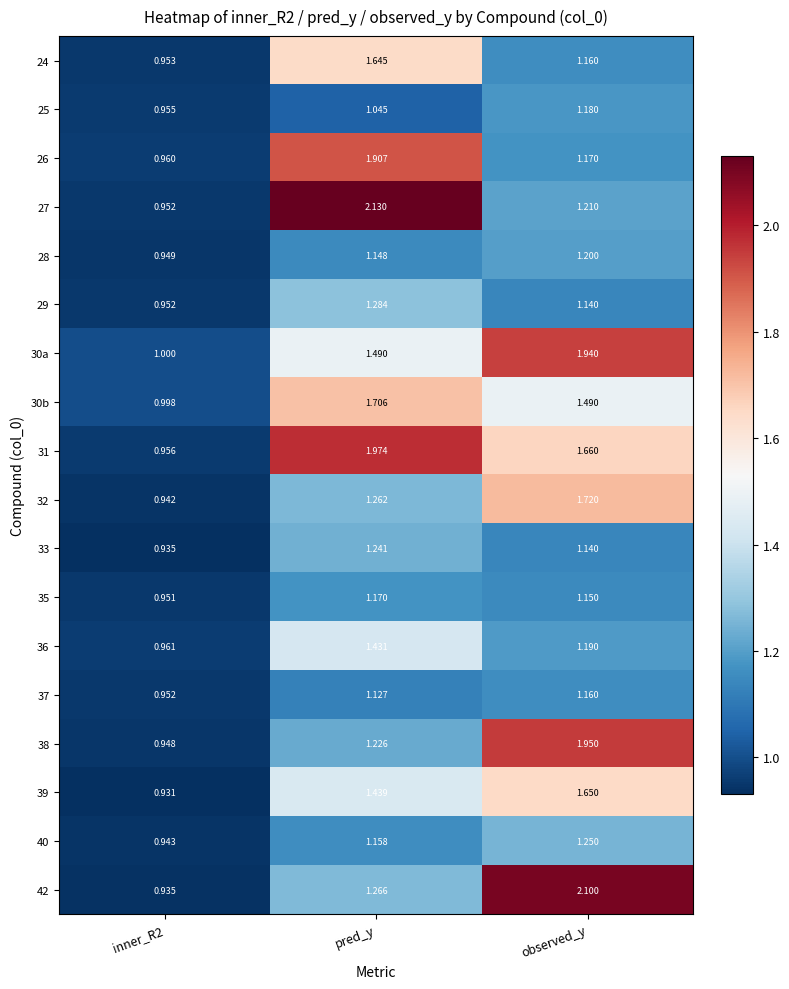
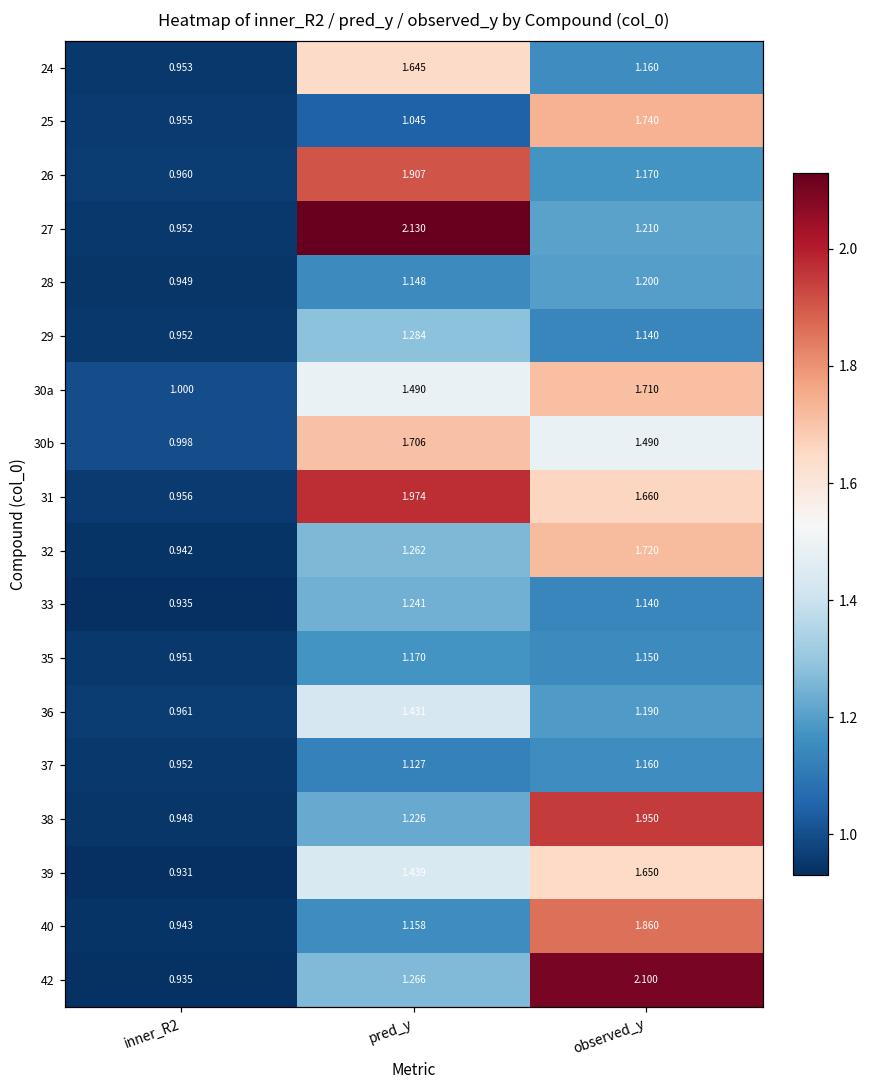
  {
    "24": {
      "inner_R2": 0.953,
      "pred_y": 1.645,
      "observed_y": 1.160
    },
    "25": {
      "inner_R2": 0.955,
      "pred_y": 1.045,
-     "observed_y": 1.180
+     "observed_y": 1.740
    },
    "26": {
      "inner_R2": 0.960,
      "pred_y": 1.907,
      "observed_y": 1.170
    },
    "27": {
      "inner_R2": 0.952,
      "pred_y": 2.130,
      "observed_y": 1.210
    },
    "28": {
      "inner_R2": 0.949,
      "pred_y": 1.148,
      "observed_y": 1.200
    },
    "29": {
      "inner_R2": 0.952,
      "pred_y": 1.284,
      "observed_y": 1.140
    },
    "30a": {
      "inner_R2": 1.000,
      "pred_y": 1.490,
-     "observed_y": 1.940
+     "observed_y": 1.710
    },
    "30b": {
      "inner_R2": 0.998,
      "pred_y": 1.706,
      "observed_y": 1.490
    },
    "31": {
      "inner_R2": 0.956,
      "pred_y": 1.974,
      "observed_y": 1.660
    },
    "32": {
      "inner_R2": 0.942,
      "pred_y": 1.262,
      "observed_y": 1.720
    },
    "33": {
      "inner_R2": 0.935,
      "pred_y": 1.241,
      "observed_y": 1.140
    },
    "35": {
      "inner_R2": 0.951,
      "pred_y": 1.170,
      "observed_y": 1.150
    },
    "36": {
      "inner_R2": 0.961,
      "observed_y": 1.190
    },
    "37": {
      "inner_R2": 0.952,
      "pred_y": 1.127,
      "observed_y": 1.160
    },
    "38": {
      "inner_R2": 0.948,
      "pred_y": 1.226,
      "observed_y": 1.950
    },
    "39": {
      "inner_R2": 0.931,
      "observed_y": 1.650
    },
    "40": {
      "inner_R2": 0.943,
      "pred_y": 1.158,
-     "observed_y": 1.250
+     "observed_y": 1.860
    },
    "42": {
      "inner_R2": 0.935,
      "pred_y": 1.266,
      "observed_y": 2.100
    }
  }
